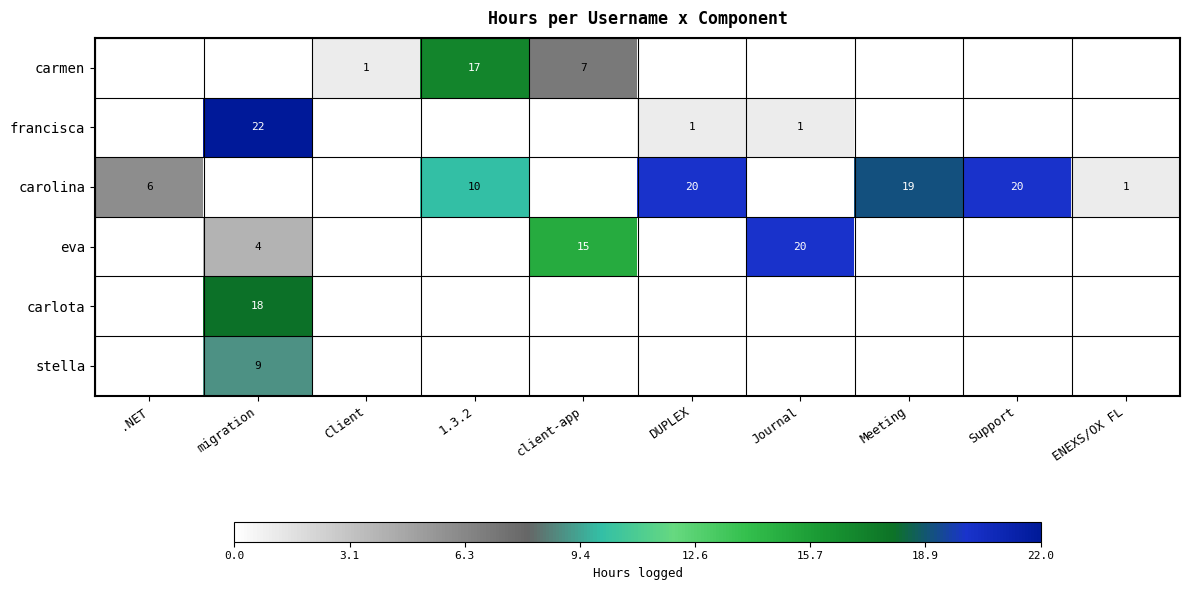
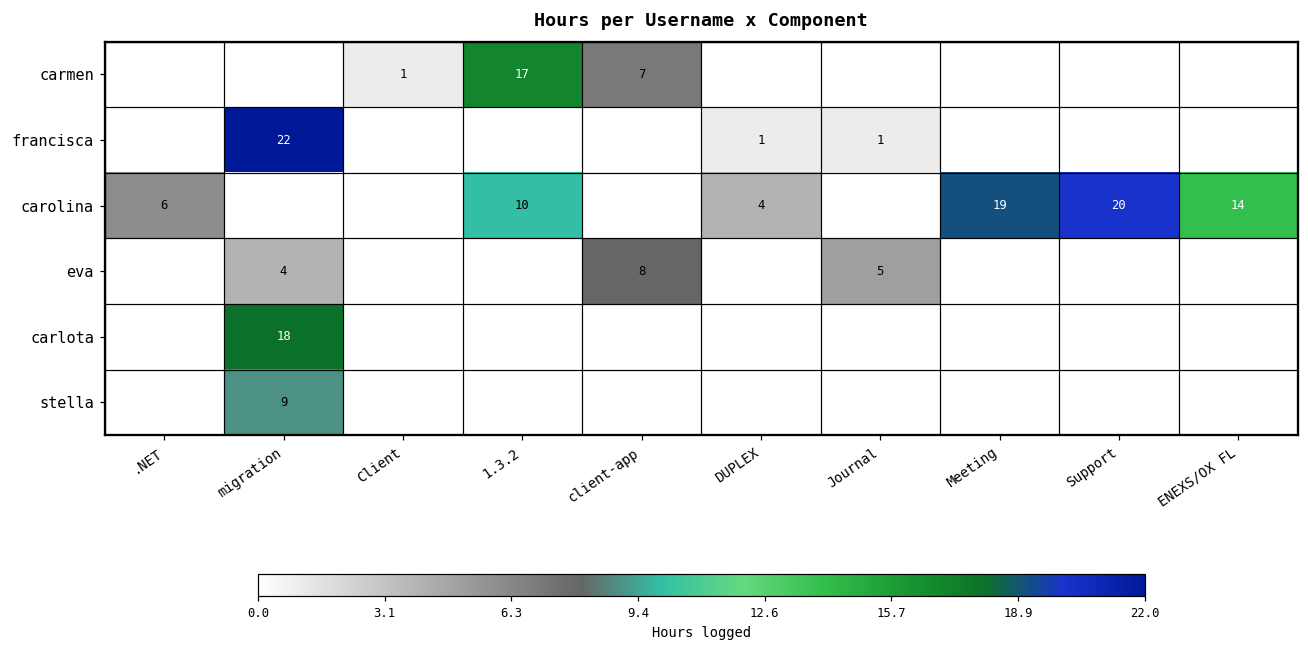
  {
    "carmen": {
      "Client": 1,
      "1.3.2": 17,
      "client-app": 7
    },
    "francisca": {
      "migration": 22,
      "DUPLEX": 1,
      "Journal": 1
    },
    "carolina": {
      ".NET": 6,
      "1.3.2": 10,
-     "DUPLEX": 20,
+     "DUPLEX": 4,
      "Meeting": 19,
      "Support": 20,
-     "ENEXS/OX FL": 1
+     "ENEXS/OX FL": 14
    },
    "eva": {
      "migration": 4,
-     "client-app": 15,
-     "Journal": 20
+     "client-app": 8,
+     "Journal": 5
    },
    "carlota": {
      "migration": 18
    },
    "stella": {
      "migration": 9
    }
  }
